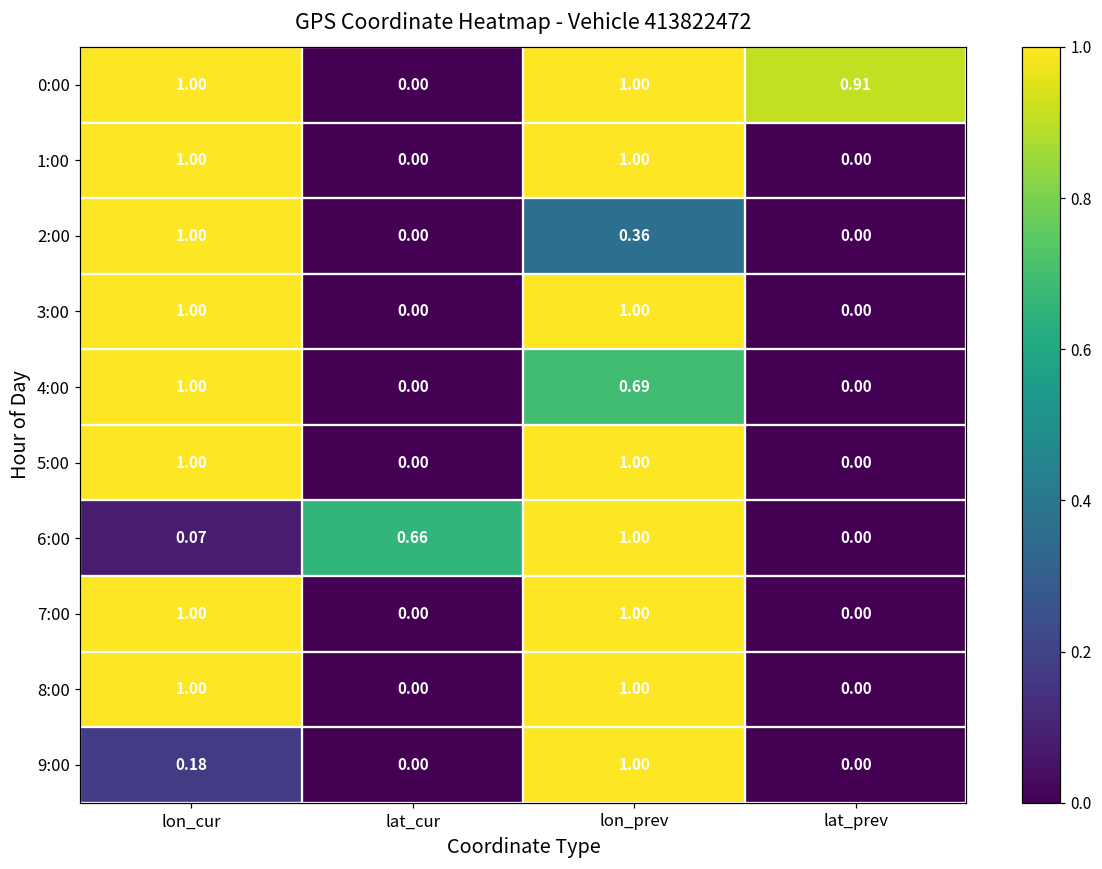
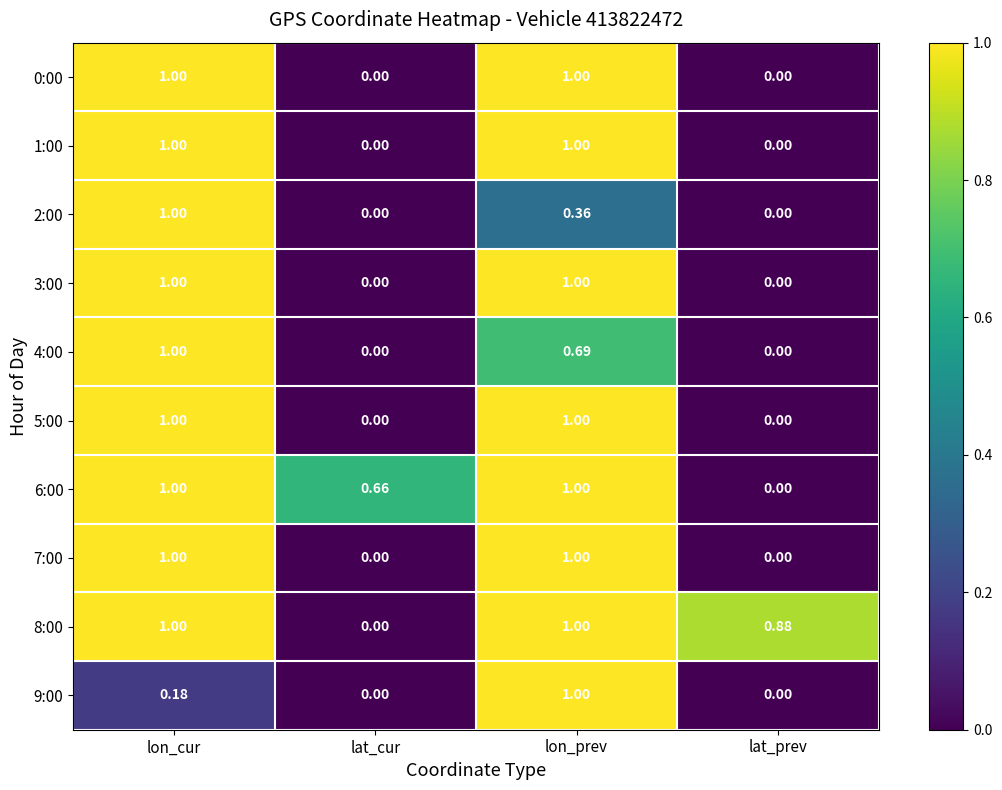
  {
    "0:00": {
      "lon_cur": 1.00,
      "lat_cur": 0.00,
      "lon_prev": 1.00,
-     "lat_prev": 0.91
+     "lat_prev": 0.00
    },
    "1:00": {
      "lon_cur": 1.00,
      "lat_cur": 0.00,
      "lon_prev": 1.00,
      "lat_prev": 0.00
    },
    "2:00": {
      "lon_cur": 1.00,
      "lat_cur": 0.00,
      "lon_prev": 0.36,
      "lat_prev": 0.00
    },
    "3:00": {
      "lon_cur": 1.00,
      "lat_cur": 0.00,
      "lon_prev": 1.00,
      "lat_prev": 0.00
    },
    "4:00": {
      "lon_cur": 1.00,
      "lat_cur": 0.00,
      "lon_prev": 0.69,
      "lat_prev": 0.00
    },
    "5:00": {
      "lon_cur": 1.00,
      "lat_cur": 0.00,
      "lon_prev": 1.00,
      "lat_prev": 0.00
    },
    "6:00": {
-     "lon_cur": 0.07,
+     "lon_cur": 1.00,
      "lat_cur": 0.66,
      "lon_prev": 1.00,
      "lat_prev": 0.00
    },
    "7:00": {
      "lon_cur": 1.00,
      "lat_cur": 0.00,
      "lon_prev": 1.00,
      "lat_prev": 0.00
    },
    "8:00": {
      "lon_cur": 1.00,
      "lat_cur": 0.00,
      "lon_prev": 1.00,
-     "lat_prev": 0.00
+     "lat_prev": 0.88
    },
    "9:00": {
      "lon_cur": 0.18,
      "lat_cur": 0.00,
      "lon_prev": 1.00,
      "lat_prev": 0.00
    }
  }
